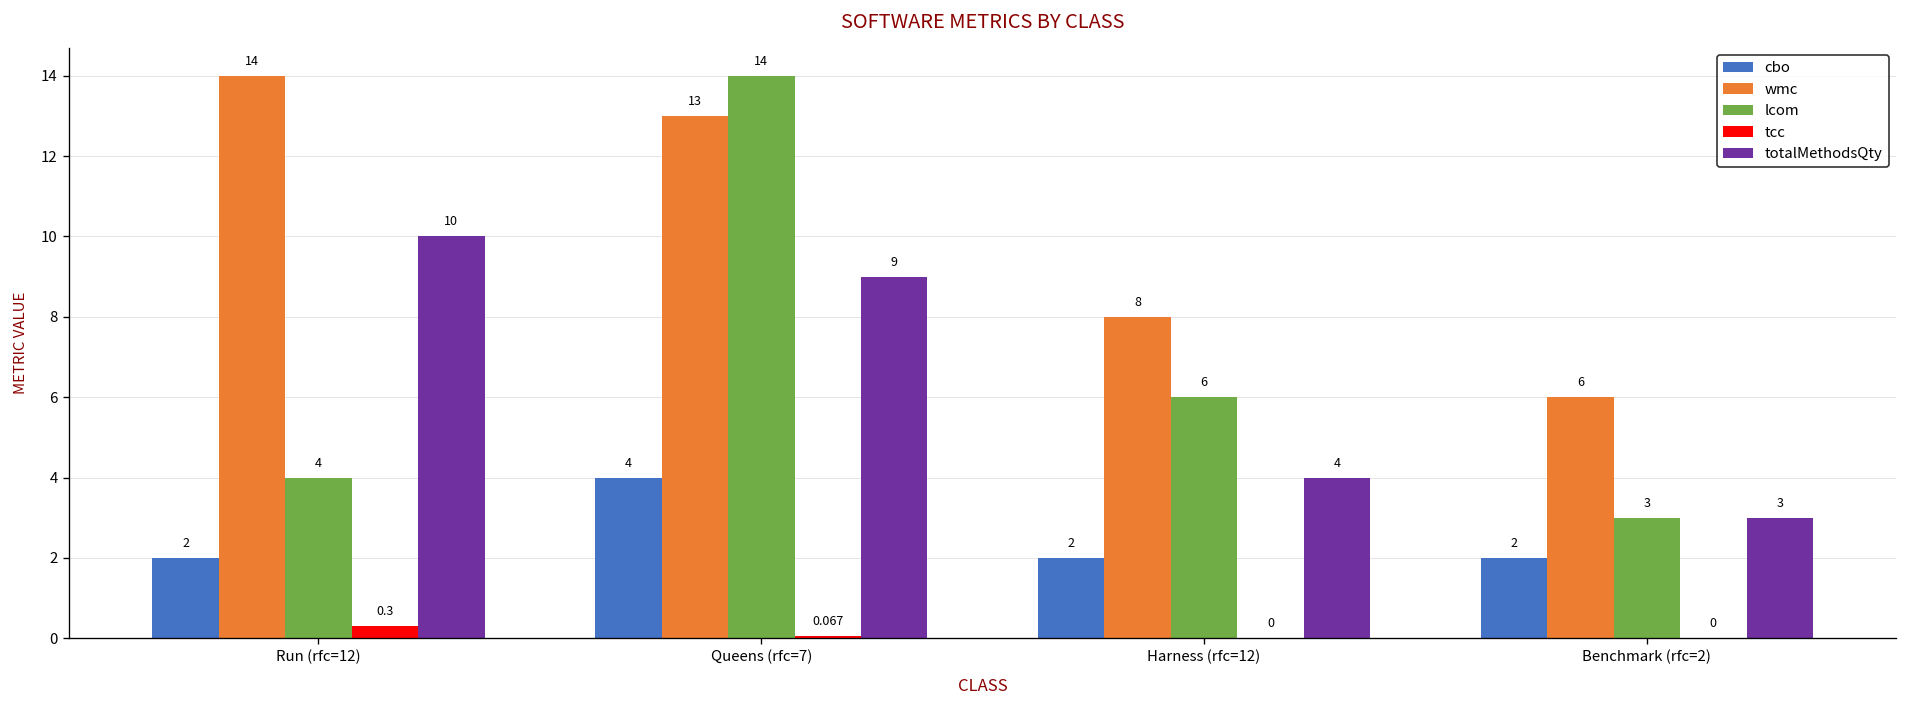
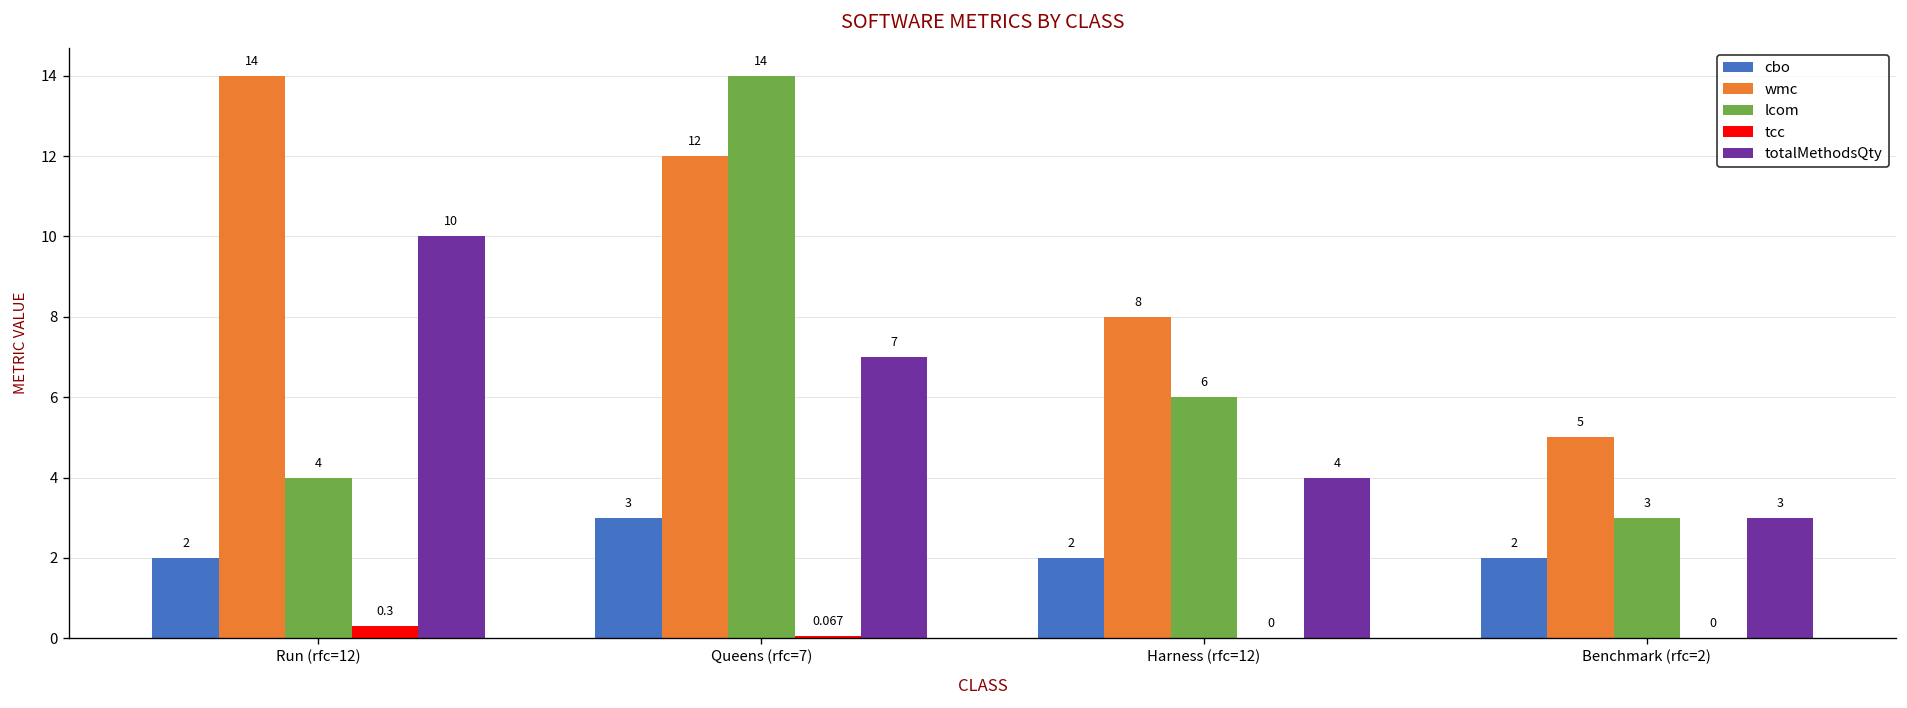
  {
    "cbo": {
      "Run (rfc=12)": 2,
-     "Queens (rfc=7)": 4,
+     "Queens (rfc=7)": 3,
      "Harness (rfc=12)": 2,
      "Benchmark (rfc=2)": 2
    },
    "wmc": {
      "Run (rfc=12)": 14,
-     "Queens (rfc=7)": 13,
+     "Queens (rfc=7)": 12,
      "Harness (rfc=12)": 8,
-     "Benchmark (rfc=2)": 6
+     "Benchmark (rfc=2)": 5
    },
    "lcom": {
      "Run (rfc=12)": 4,
      "Queens (rfc=7)": 14,
      "Harness (rfc=12)": 6,
      "Benchmark (rfc=2)": 3
    },
    "tcc": {
      "Run (rfc=12)": 0.3,
      "Queens (rfc=7)": 0.067,
      "Harness (rfc=12)": 0,
      "Benchmark (rfc=2)": 0
    },
    "totalMethodsQty": {
      "Run (rfc=12)": 10,
-     "Queens (rfc=7)": 9,
+     "Queens (rfc=7)": 7,
      "Harness (rfc=12)": 4,
      "Benchmark (rfc=2)": 3
    }
  }
